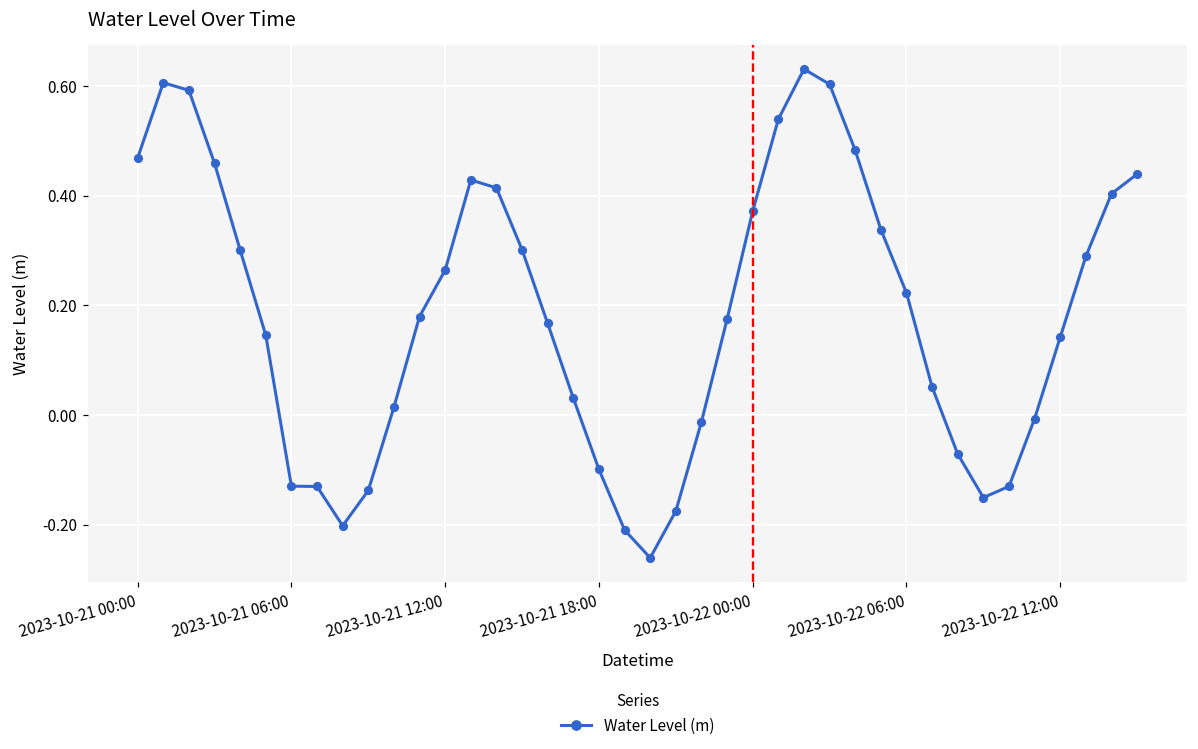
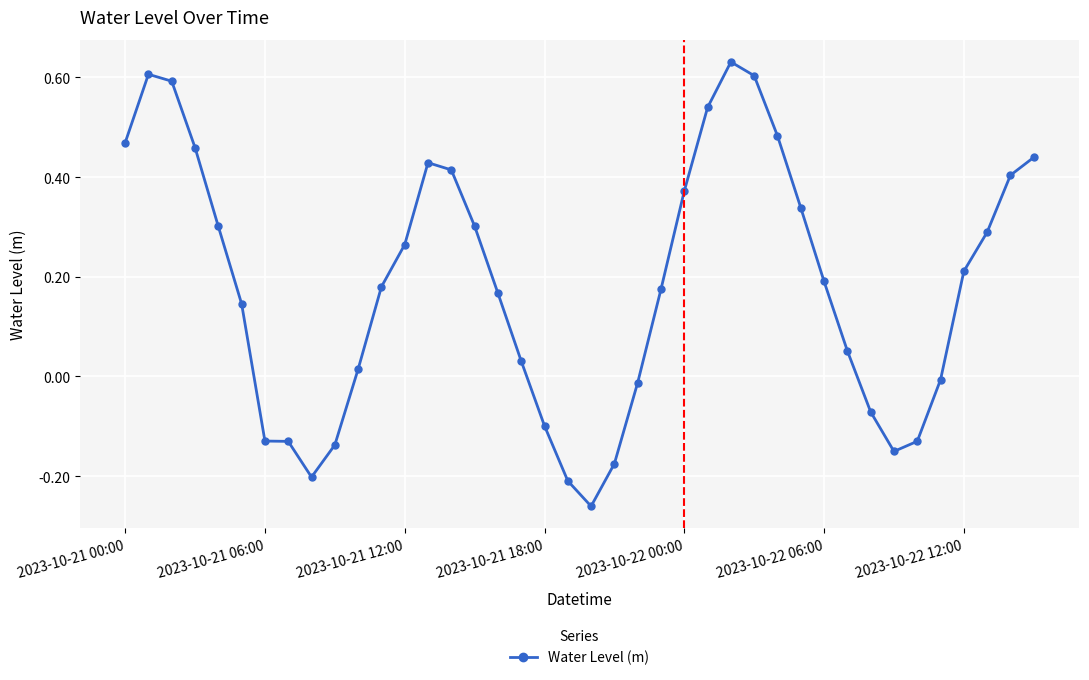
  {
    "2023-10-21 00:00": 0.47,
    "2023-10-21 06:00": -0.13,
    "2023-10-21 12:00": 0.26,
    "2023-10-21 18:00": -0.10,
    "2023-10-22 00:00": 0.37,
-   "2023-10-22 06:00": 0.22,
-   "2023-10-22 12:00": 0.14
+   "2023-10-22 06:00": 0.19,
+   "2023-10-22 12:00": 0.21
  }
